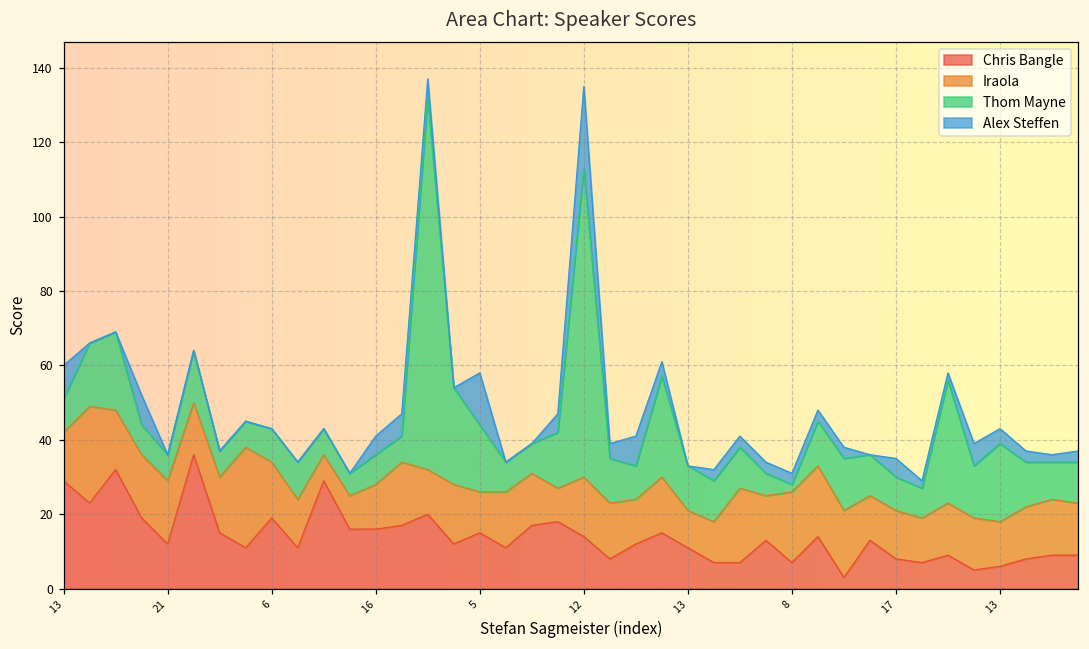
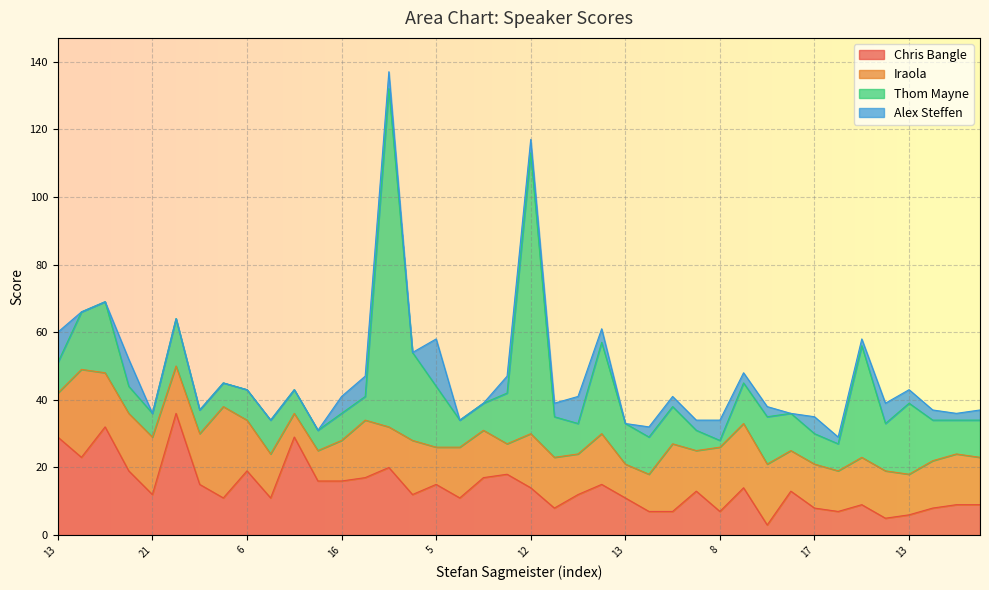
  {
    "Thom Mayne": {
      "16": 8,
      "12": 83,
      "8": 2
    },
    "Alex Steffen": {
      "16": 5,
-     "12": 22,
-     "8": 3
+     "12": 4,
+     "8": 6
    }
  }
